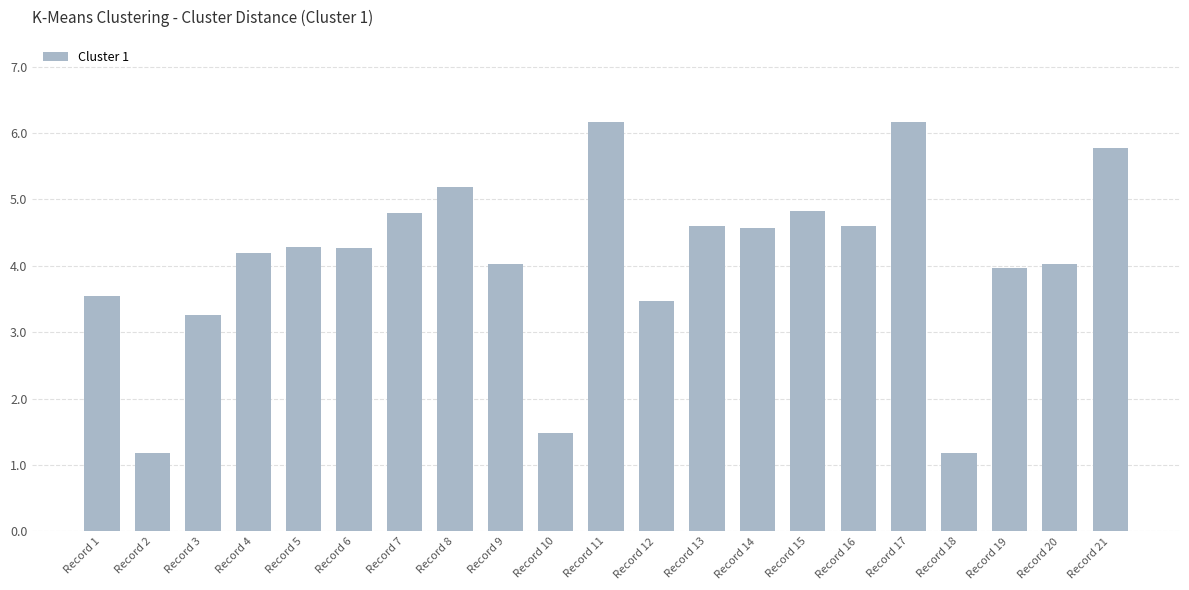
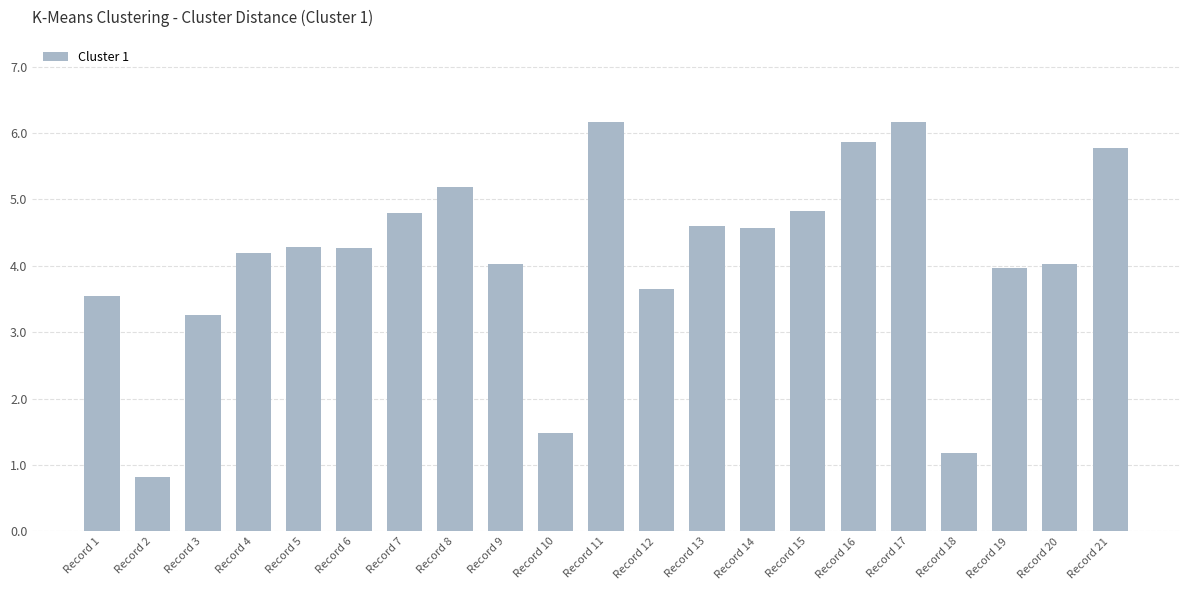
  {
    "Record 1": 3.5,
-   "Record 2": 1.2,
+   "Record 2": 0.8,
    "Record 3": 3.3,
    "Record 4": 4.2,
    "Record 5": 4.3,
    "Record 6": 4.3,
    "Record 7": 4.8,
    "Record 8": 5.2,
    "Record 9": 4.0,
    "Record 10": 1.5,
    "Record 11": 6.2,
-   "Record 12": 3.5,
+   "Record 12": 3.6,
    "Record 13": 4.6,
    "Record 14": 4.6,
    "Record 15": 4.8,
-   "Record 16": 4.6,
+   "Record 16": 5.9,
    "Record 17": 6.2,
    "Record 18": 1.2,
    "Record 19": 4.0,
    "Record 20": 4.0,
    "Record 21": 5.8
  }
